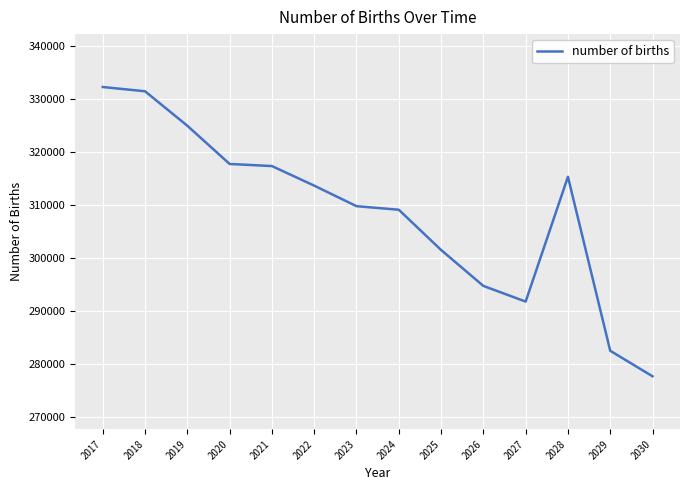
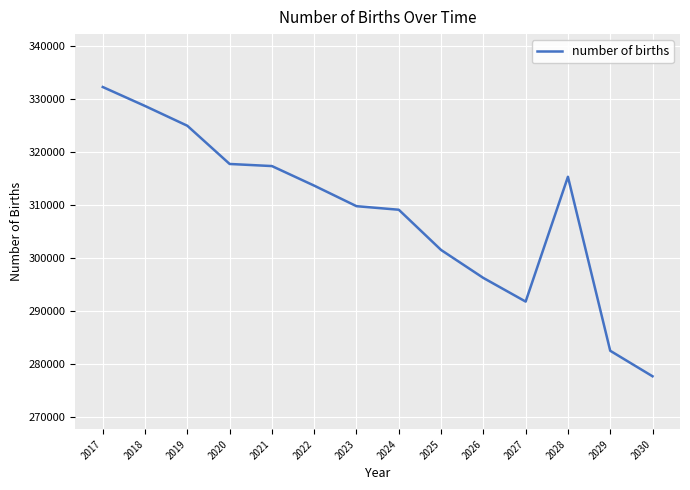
  {
    "2017": 332000,
-   "2018": 331000,
+   "2018": 329000,
    "2019": 325000,
    "2020": 318000,
    "2021": 317000,
    "2022": 314000,
    "2023": 310000,
    "2024": 309000,
    "2025": 301000,
-   "2026": 295000,
+   "2026": 296000,
    "2027": 292000,
    "2028": 315000,
    "2029": 282000,
    "2030": 278000
  }
